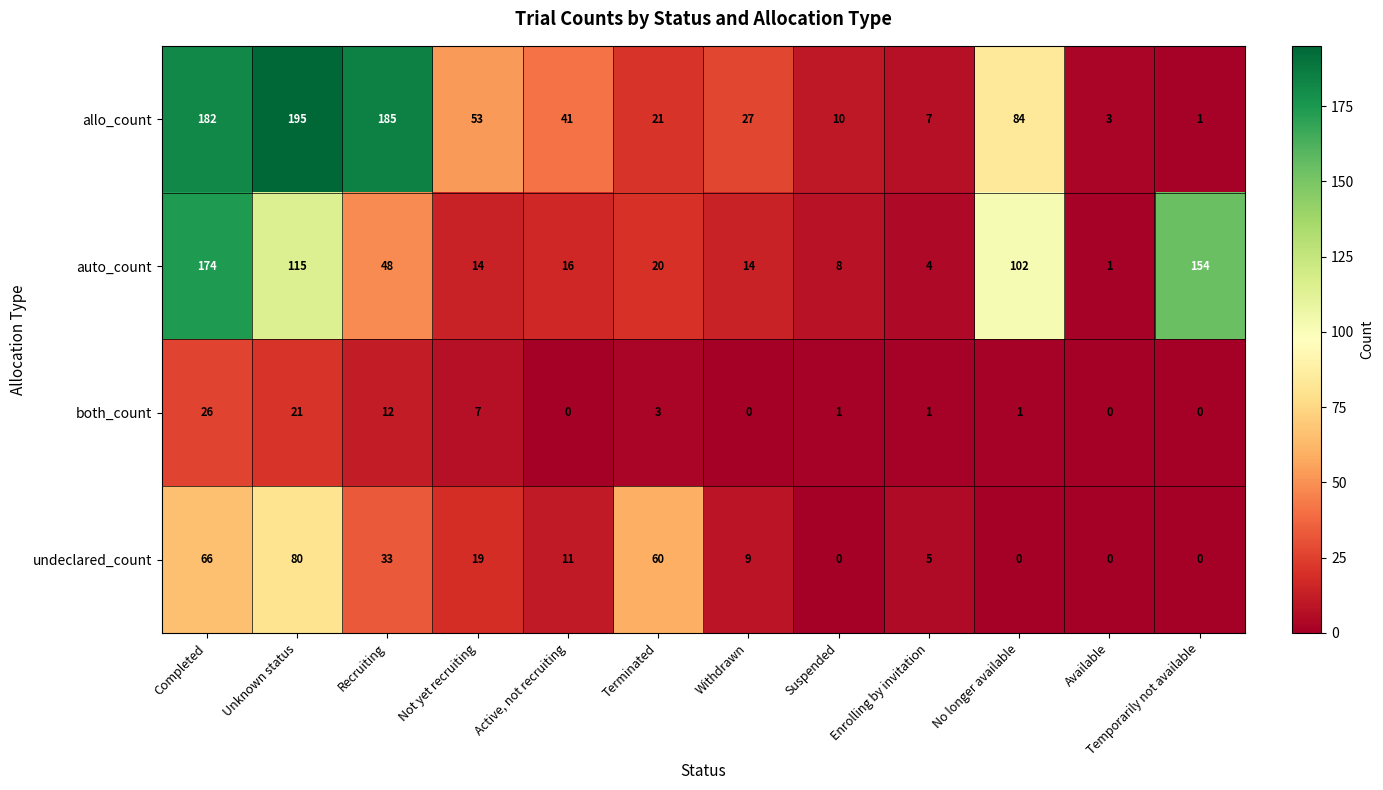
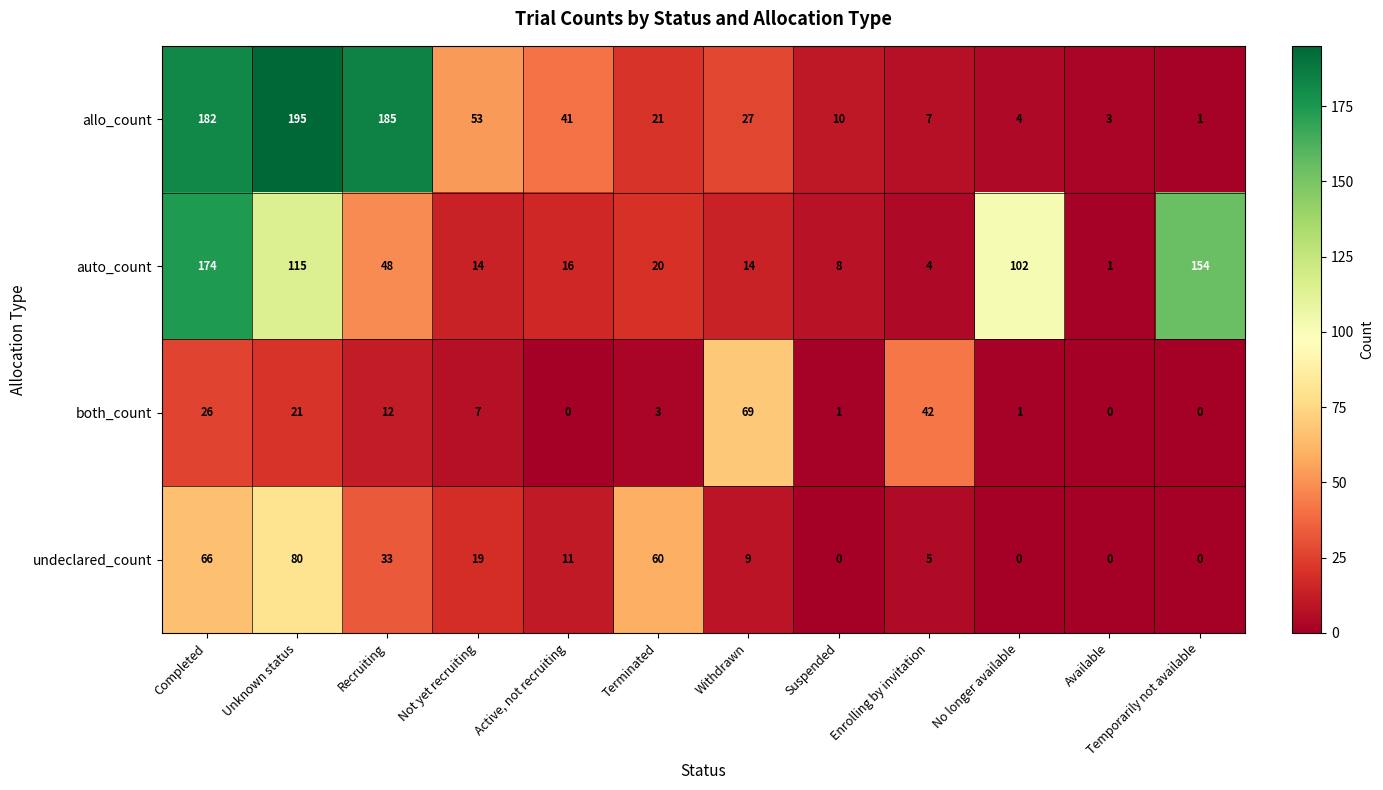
  {
    "allo_count": {
      "Completed": 182,
      "Unknown status": 195,
      "Recruiting": 185,
      "Not yet recruiting": 53,
      "Active, not recruiting": 41,
      "Terminated": 21,
      "Withdrawn": 27,
      "Suspended": 10,
      "Enrolling by invitation": 7,
-     "No longer available": 84,
+     "No longer available": 4,
      "Available": 3,
      "Temporarily not available": 1
    },
    "auto_count": {
      "Completed": 174,
      "Unknown status": 115,
      "Recruiting": 48,
      "Not yet recruiting": 14,
      "Active, not recruiting": 16,
      "Terminated": 20,
      "Withdrawn": 14,
      "Suspended": 8,
      "Enrolling by invitation": 4,
      "No longer available": 102,
      "Available": 1,
      "Temporarily not available": 154
    },
    "both_count": {
      "Completed": 26,
      "Unknown status": 21,
      "Recruiting": 12,
      "Not yet recruiting": 7,
      "Active, not recruiting": 0,
      "Terminated": 3,
-     "Withdrawn": 0,
+     "Withdrawn": 69,
      "Suspended": 1,
-     "Enrolling by invitation": 1,
+     "Enrolling by invitation": 42,
      "No longer available": 1,
      "Available": 0,
      "Temporarily not available": 0
    },
    "undeclared_count": {
      "Completed": 66,
      "Unknown status": 80,
      "Recruiting": 33,
      "Not yet recruiting": 19,
      "Active, not recruiting": 11,
      "Terminated": 60,
      "Withdrawn": 9,
      "Suspended": 0,
      "Enrolling by invitation": 5,
      "No longer available": 0,
      "Available": 0,
      "Temporarily not available": 0
    }
  }
